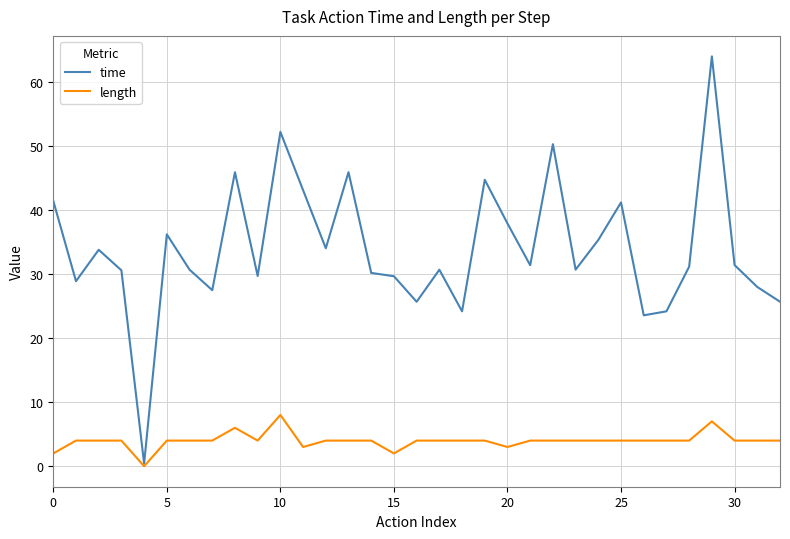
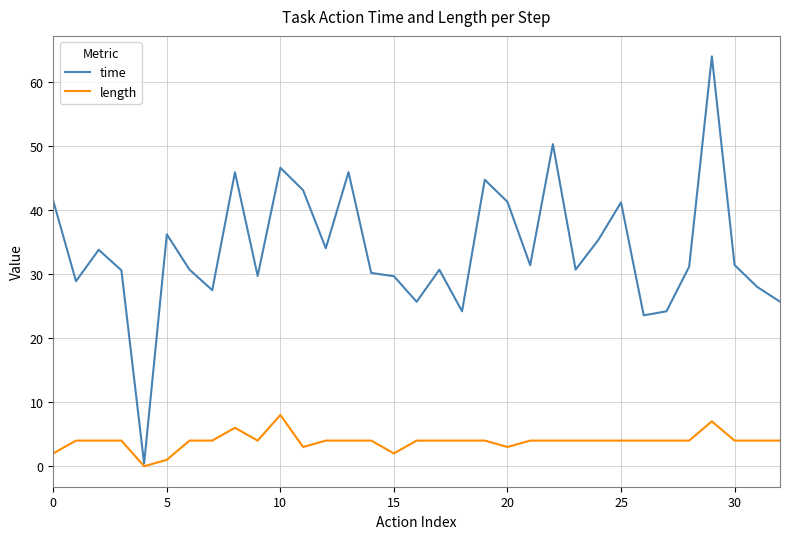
  {
    "time": {
      "0": 41,
      "5": 36,
-     "10": 52,
+     "10": 47,
      "15": 30,
-     "20": 38,
+     "20": 41,
      "25": 41,
      "30": 31
    },
    "length": {
      "0": 2,
-     "5": 4,
+     "5": 1,
      "10": 8,
      "15": 2,
      "20": 3,
      "25": 4,
      "30": 4
    }
  }
